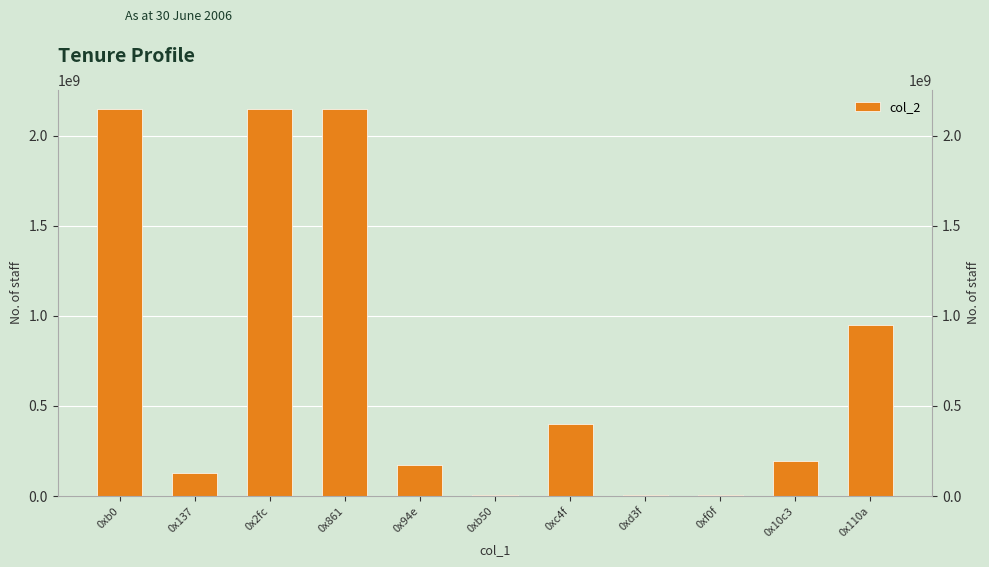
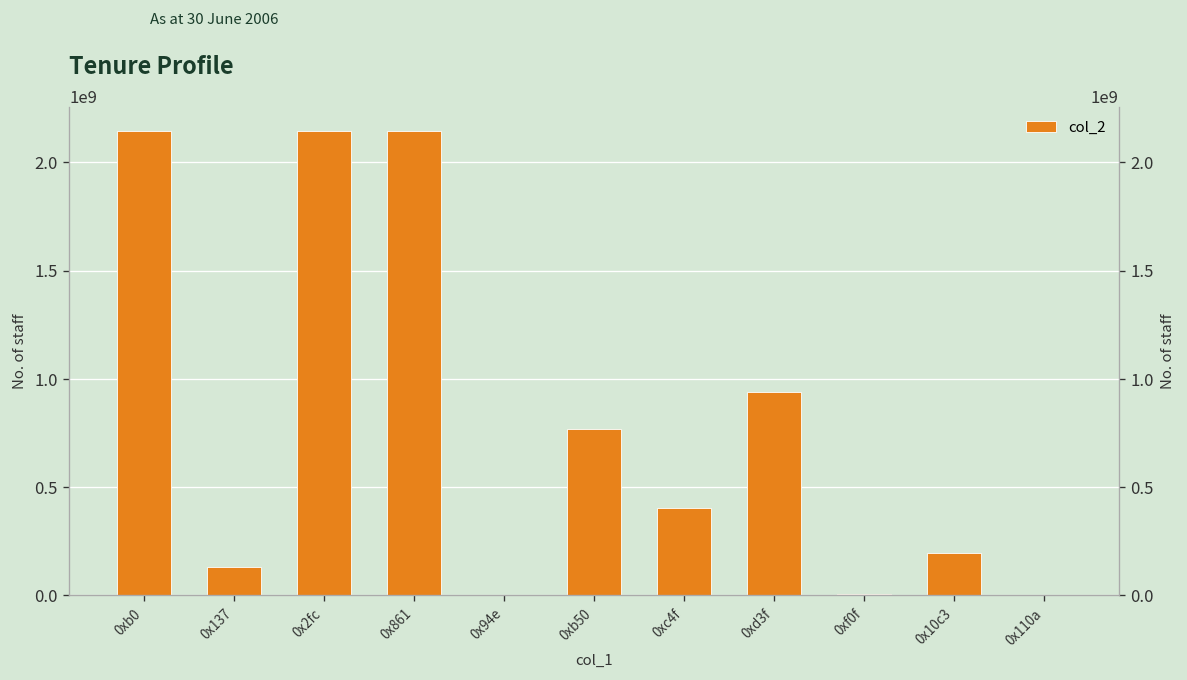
  {
    "0xb0": 2150000000,
    "0x137": 130000000,
    "0x2fc": 2150000000,
    "0x861": 2150000000,
-   "0x94e": 170000000,
-   "0xb50": 10000000,
+   "0x94e": 0,
+   "0xb50": 770000000,
    "0xc4f": 400000000,
-   "0xd3f": 0,
+   "0xd3f": 940000000,
    "0x10c3": 190000000,
-   "0x110a": 950000000
+   "0x110a": 0
  }
